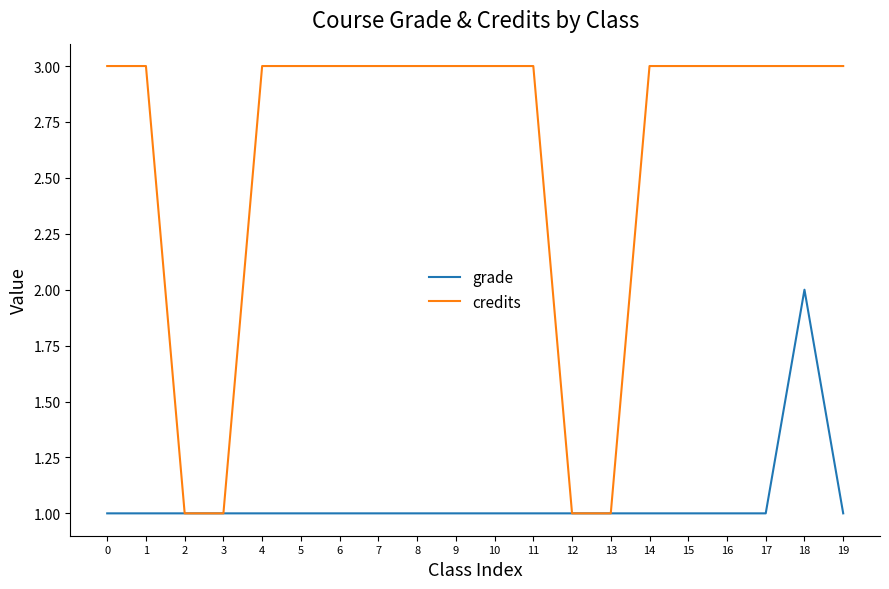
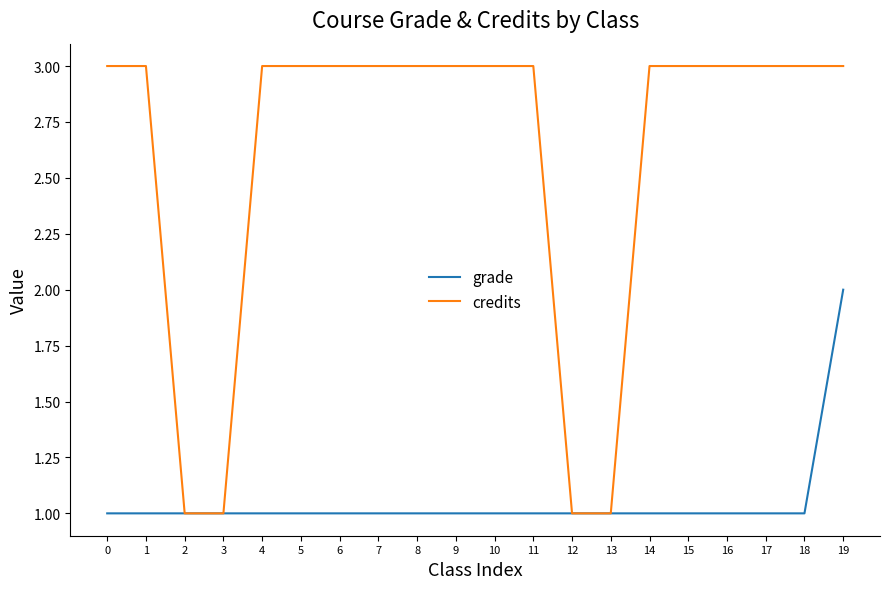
  {
    "grade": {
      "0": 1,
      "1": 1,
      "4": 1,
      "5": 1,
      "6": 1,
      "7": 1,
      "8": 1,
      "9": 1,
      "10": 1,
      "11": 1,
      "14": 1,
      "15": 1,
      "16": 1,
      "17": 1,
-     "18": 2,
-     "19": 1
+     "18": 1,
+     "19": 2
    },
    "credits": {
      "0": 3,
      "1": 3,
      "4": 3,
      "5": 3,
      "6": 3,
      "7": 3,
      "8": 3,
      "9": 3,
      "10": 3,
      "11": 3,
      "14": 3,
      "15": 3,
      "16": 3,
      "17": 3,
      "18": 3,
      "19": 3
    }
  }
